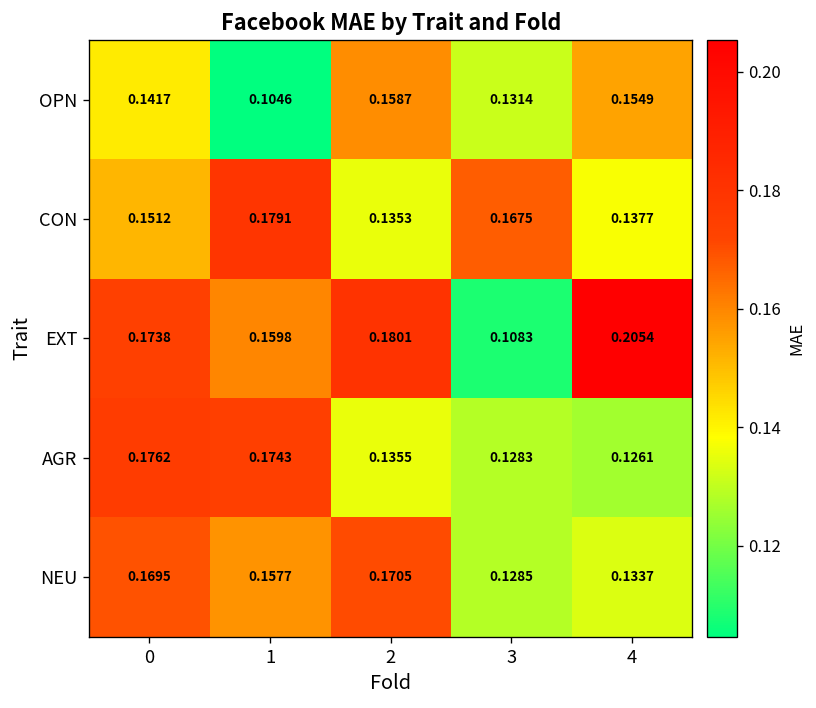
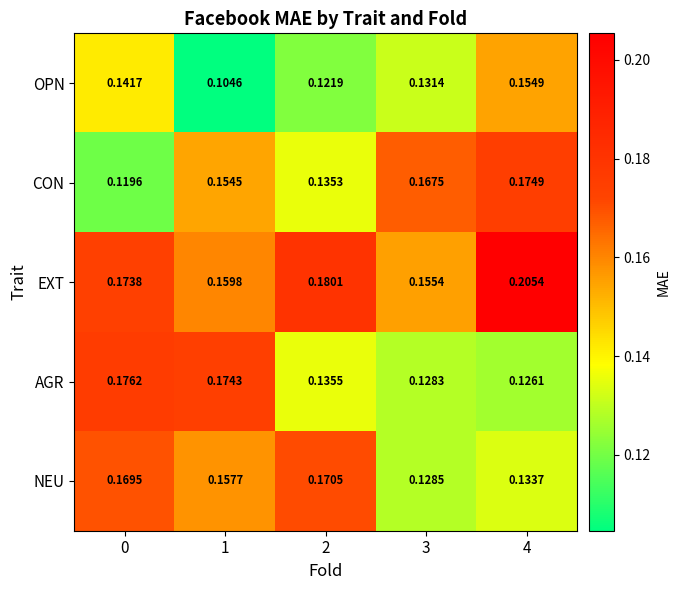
  {
    "OPN": {
      "0": 0.1417,
      "1": 0.1046,
-     "2": 0.1587,
+     "2": 0.1219,
      "3": 0.1314,
      "4": 0.1549
    },
    "CON": {
-     "0": 0.1512,
-     "1": 0.1791,
+     "0": 0.1196,
+     "1": 0.1545,
      "2": 0.1353,
      "3": 0.1675,
-     "4": 0.1377
+     "4": 0.1749
    },
    "EXT": {
      "0": 0.1738,
      "1": 0.1598,
      "2": 0.1801,
-     "3": 0.1083,
+     "3": 0.1554,
      "4": 0.2054
    },
    "AGR": {
      "0": 0.1762,
      "1": 0.1743,
      "2": 0.1355,
      "3": 0.1283,
      "4": 0.1261
    },
    "NEU": {
      "0": 0.1695,
      "1": 0.1577,
      "2": 0.1705,
      "3": 0.1285,
      "4": 0.1337
    }
  }
